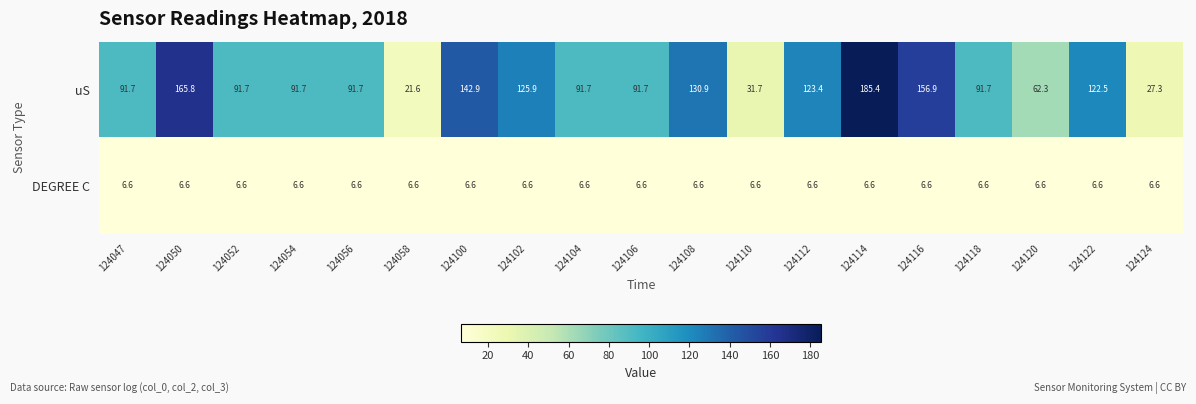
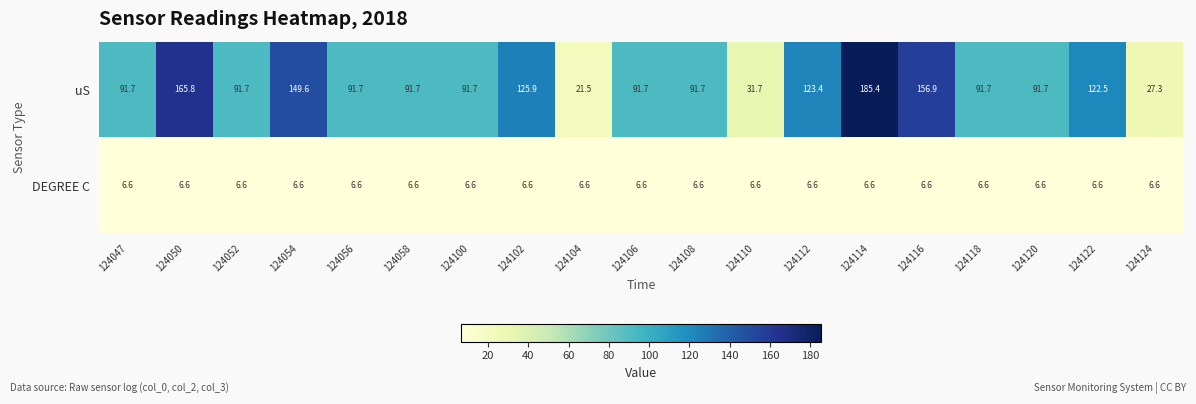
  {
    "uS": {
      "124047": 91.7,
      "124050": 165.8,
      "124052": 91.7,
-     "124054": 91.7,
+     "124054": 149.6,
      "124056": 91.7,
-     "124058": 21.6,
-     "124100": 142.9,
+     "124058": 91.7,
+     "124100": 91.7,
      "124102": 125.9,
-     "124104": 91.7,
+     "124104": 21.5,
      "124106": 91.7,
-     "124108": 130.9,
+     "124108": 91.7,
      "124110": 31.7,
      "124112": 123.4,
      "124114": 185.4,
      "124116": 156.9,
      "124118": 91.7,
-     "124120": 62.3,
+     "124120": 91.7,
      "124122": 122.5,
      "124124": 27.3
    },
    "DEGREE C": {
      "124047": 6.6,
      "124050": 6.6,
      "124052": 6.6,
      "124054": 6.6,
      "124056": 6.6,
      "124058": 6.6,
      "124100": 6.6,
      "124102": 6.6,
      "124104": 6.6,
      "124106": 6.6,
      "124108": 6.6,
      "124110": 6.6,
      "124112": 6.6,
      "124114": 6.6,
      "124116": 6.6,
      "124118": 6.6,
      "124120": 6.6,
      "124122": 6.6,
      "124124": 6.6
    }
  }
